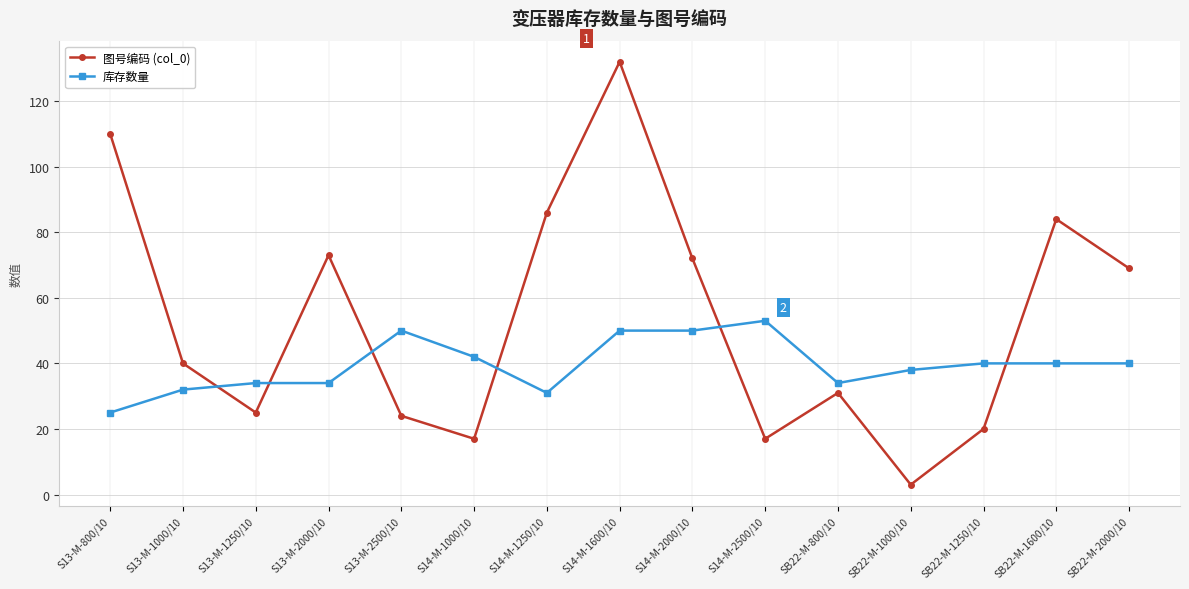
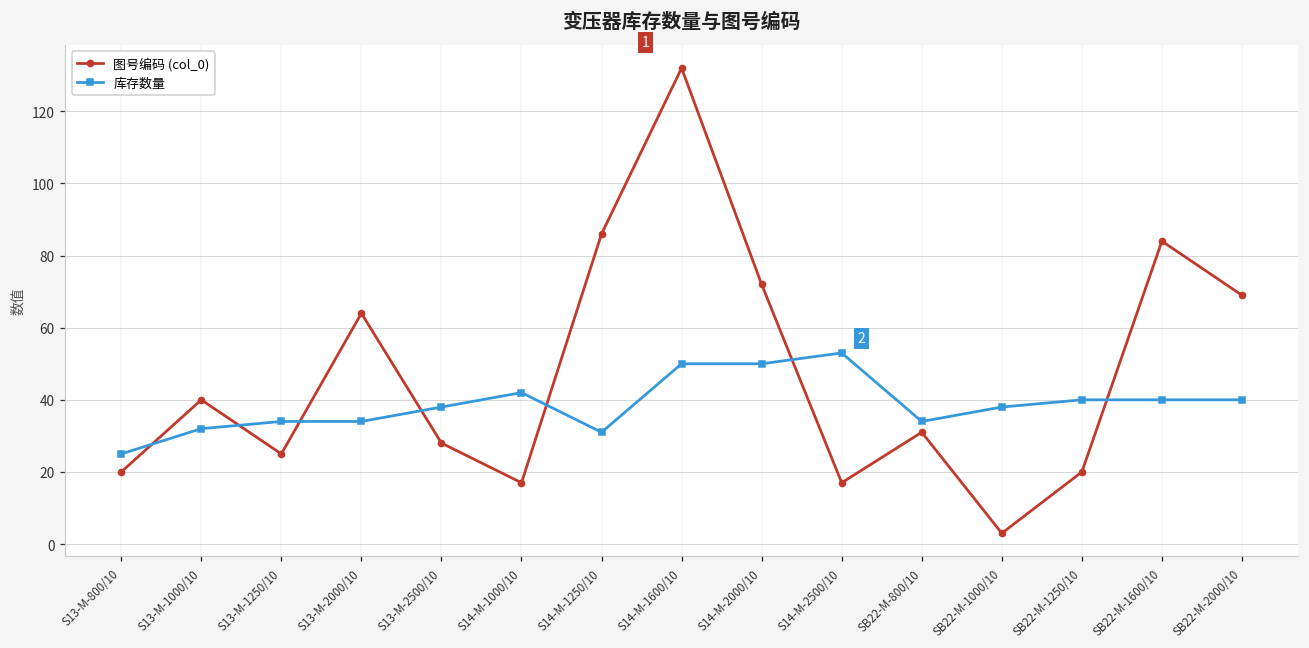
  {
    "图号编码 (col_0)": {
-     "S13-M-800/10": 110,
+     "S13-M-800/10": 20,
      "S13-M-1000/10": 40,
      "S13-M-1250/10": 25,
-     "S13-M-2000/10": 73,
-     "S13-M-2500/10": 24,
+     "S13-M-2000/10": 64,
+     "S13-M-2500/10": 28,
      "S14-M-1000/10": 17,
      "S14-M-1250/10": 86,
      "S14-M-1600/10": 132,
      "S14-M-2000/10": 72,
      "S14-M-2500/10": 17,
      "SB22-M-800/10": 31,
      "SB22-M-1000/10": 3,
      "SB22-M-1250/10": 20,
      "SB22-M-1600/10": 84,
      "SB22-M-2000/10": 69
    },
    "库存数量": {
      "S13-M-800/10": 25,
      "S13-M-1000/10": 32,
      "S13-M-1250/10": 34,
      "S13-M-2000/10": 34,
-     "S13-M-2500/10": 50,
+     "S13-M-2500/10": 38,
      "S14-M-1000/10": 42,
      "S14-M-1250/10": 31,
      "S14-M-1600/10": 50,
      "S14-M-2000/10": 50,
      "SB22-M-800/10": 34,
      "SB22-M-1000/10": 38,
      "SB22-M-1250/10": 40,
      "SB22-M-1600/10": 40,
      "SB22-M-2000/10": 40
    }
  }
